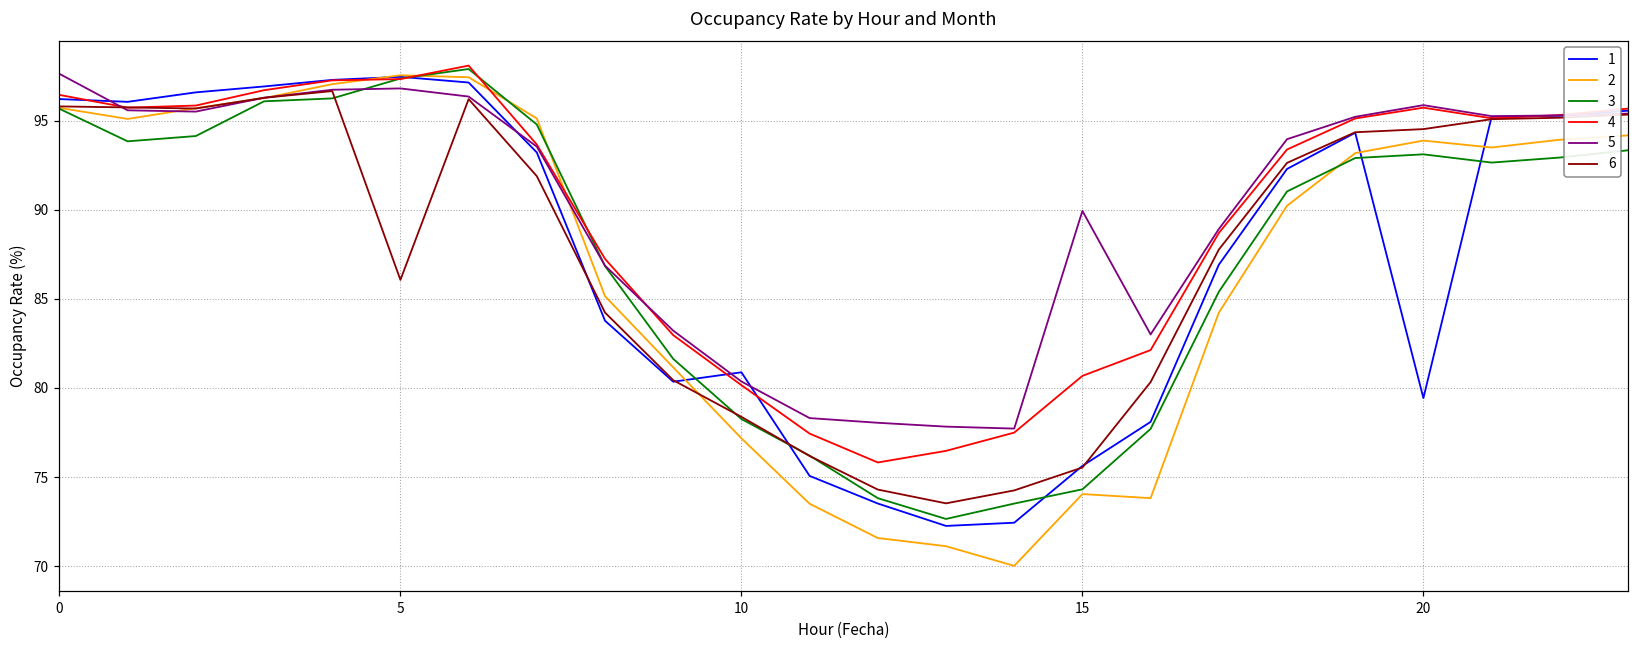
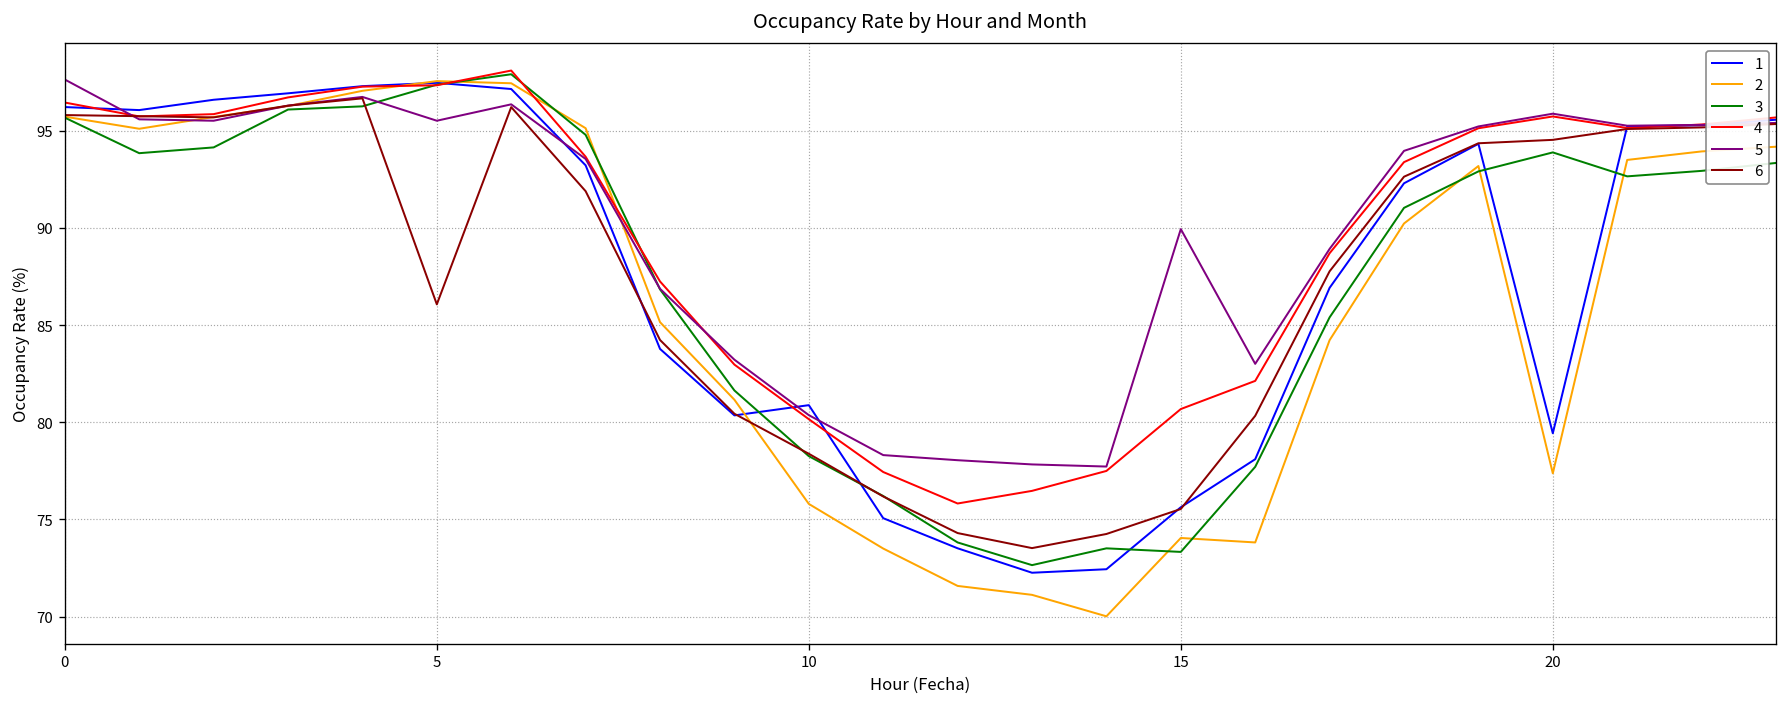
  {
    "1": {
      "0": 96.2,
      "10": 80.9,
      "20": 79.4
    },
    "2": {
-     "10": 77.2,
+     "10": 75.8,
      "15": 74.0,
-     "20": 93.9
+     "20": 77.4
    },
    "3": {
-     "15": 74.3,
-     "20": 93.1
+     "15": 73.3,
+     "20": 93.9
    },
    "4": {
      "0": 96.4,
      "10": 80.2,
      "15": 80.7
    },
    "5": {
      "0": 97.6,
-     "5": 96.8,
+     "5": 95.5,
      "10": 80.4,
      "15": 89.9
    },
    "6": {
      "5": 86.1,
      "20": 94.5
    }
  }
